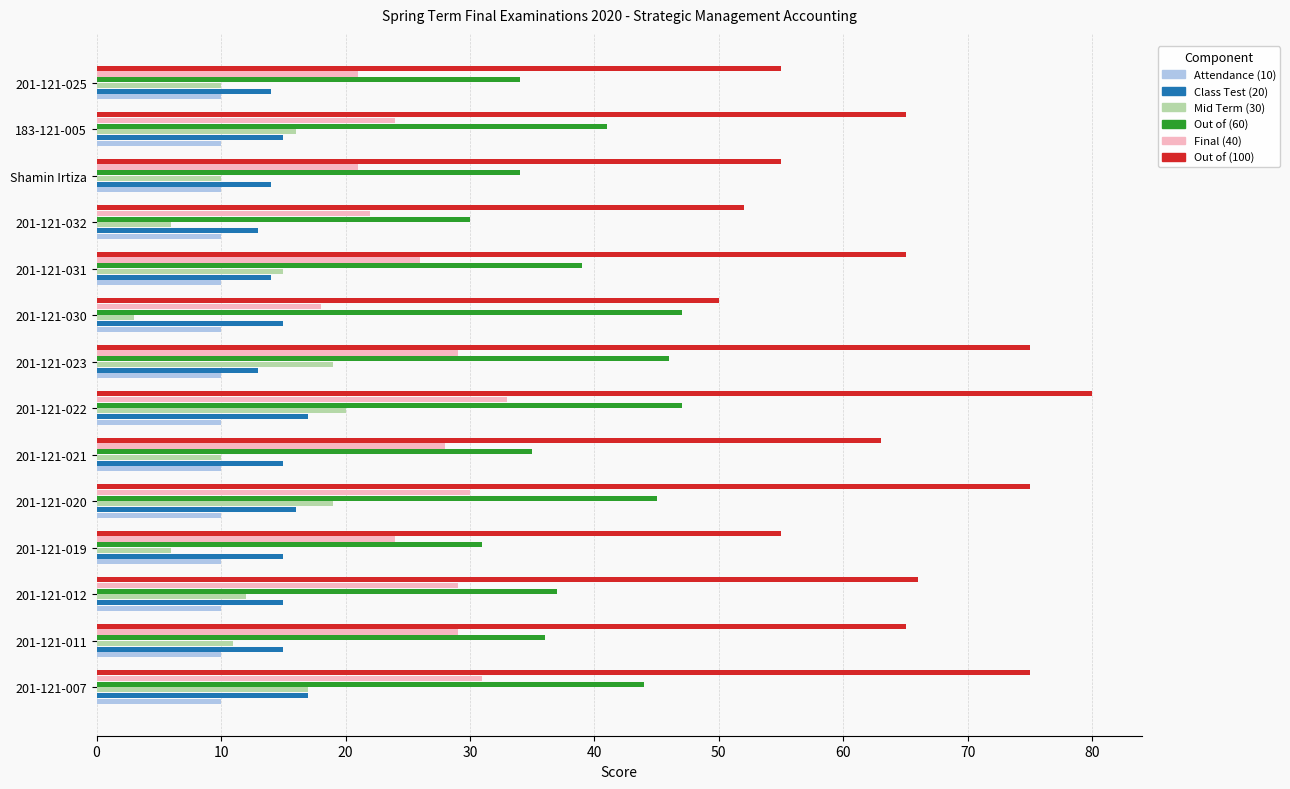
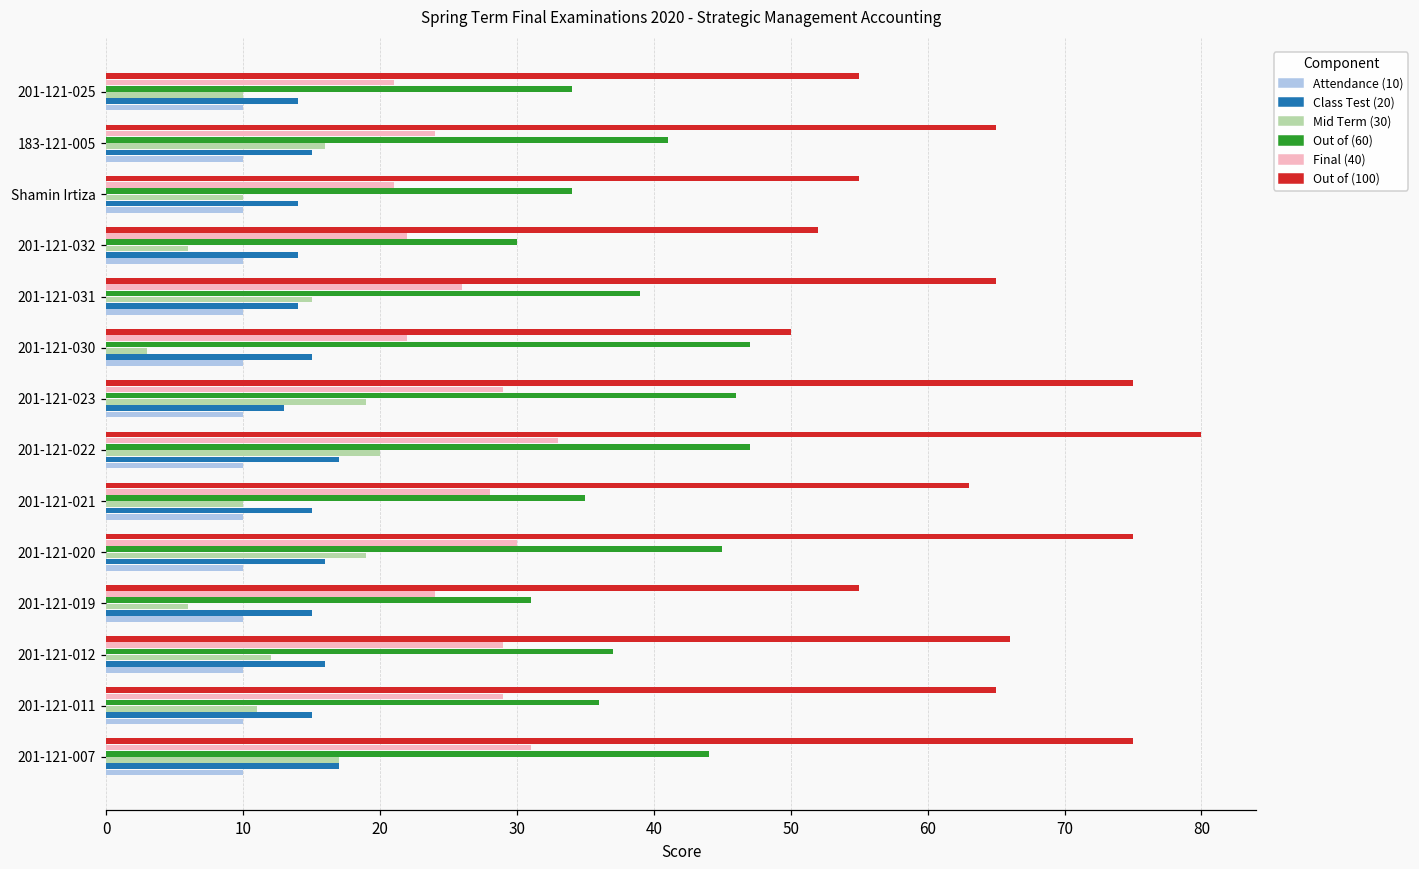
  {
    "Attendance (10)": {
      "201-121-025": 10,
      "183-121-005": 10,
      "Shamin Irtiza": 10,
      "201-121-032": 10,
      "201-121-031": 10,
      "201-121-030": 10,
      "201-121-023": 10,
      "201-121-022": 10,
      "201-121-021": 10,
      "201-121-020": 10,
      "201-121-019": 10,
      "201-121-012": 10,
      "201-121-011": 10,
      "201-121-007": 10
    },
    "Class Test (20)": {
      "201-121-025": 14,
      "183-121-005": 15,
      "Shamin Irtiza": 14,
-     "201-121-032": 13,
+     "201-121-032": 14,
      "201-121-031": 14,
      "201-121-030": 15,
      "201-121-023": 13,
      "201-121-022": 17,
      "201-121-021": 15,
      "201-121-020": 16,
      "201-121-019": 15,
-     "201-121-012": 15,
+     "201-121-012": 16,
      "201-121-011": 15,
      "201-121-007": 17
    },
    "Mid Term (30)": {
      "201-121-025": 10,
      "183-121-005": 16,
      "Shamin Irtiza": 10,
      "201-121-032": 6,
      "201-121-031": 15,
      "201-121-030": 3,
      "201-121-023": 19,
      "201-121-022": 20,
      "201-121-021": 10,
      "201-121-020": 19,
      "201-121-019": 6,
      "201-121-012": 12,
      "201-121-011": 11,
      "201-121-007": 17
    },
    "Out of (60)": {
      "201-121-025": 34,
      "183-121-005": 41,
      "Shamin Irtiza": 34,
      "201-121-032": 30,
      "201-121-031": 39,
      "201-121-030": 47,
      "201-121-023": 46,
      "201-121-022": 47,
      "201-121-021": 35,
      "201-121-020": 45,
      "201-121-019": 31,
      "201-121-012": 37,
      "201-121-011": 36,
      "201-121-007": 44
    },
    "Final (40)": {
      "201-121-025": 21,
      "183-121-005": 24,
      "Shamin Irtiza": 21,
      "201-121-032": 22,
      "201-121-031": 26,
-     "201-121-030": 18,
+     "201-121-030": 22,
      "201-121-023": 29,
      "201-121-022": 33,
      "201-121-021": 28,
      "201-121-020": 30,
      "201-121-019": 24,
      "201-121-012": 29,
      "201-121-011": 29,
      "201-121-007": 31
    },
    "Out of (100)": {
      "201-121-025": 55,
      "183-121-005": 65,
      "Shamin Irtiza": 55,
      "201-121-032": 52,
      "201-121-031": 65,
      "201-121-030": 50,
      "201-121-023": 75,
      "201-121-022": 80,
      "201-121-021": 63,
      "201-121-020": 75,
      "201-121-019": 55,
      "201-121-012": 66,
      "201-121-011": 65,
      "201-121-007": 75
    }
  }
